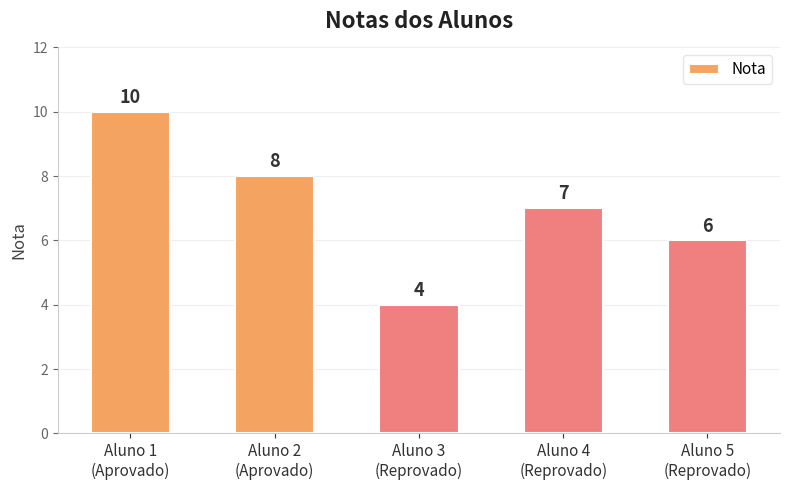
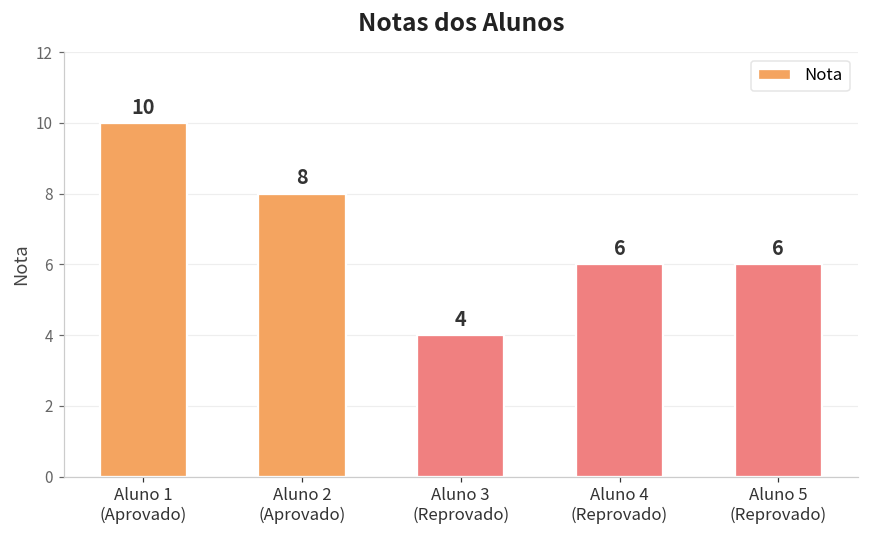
  {
    "Aluno 1 (Aprovado)": 10,
    "Aluno 2 (Aprovado)": 8,
    "Aluno 3 (Reprovado)": 4,
-   "Aluno 4 (Reprovado)": 7,
+   "Aluno 4 (Reprovado)": 6,
    "Aluno 5 (Reprovado)": 6
  }
